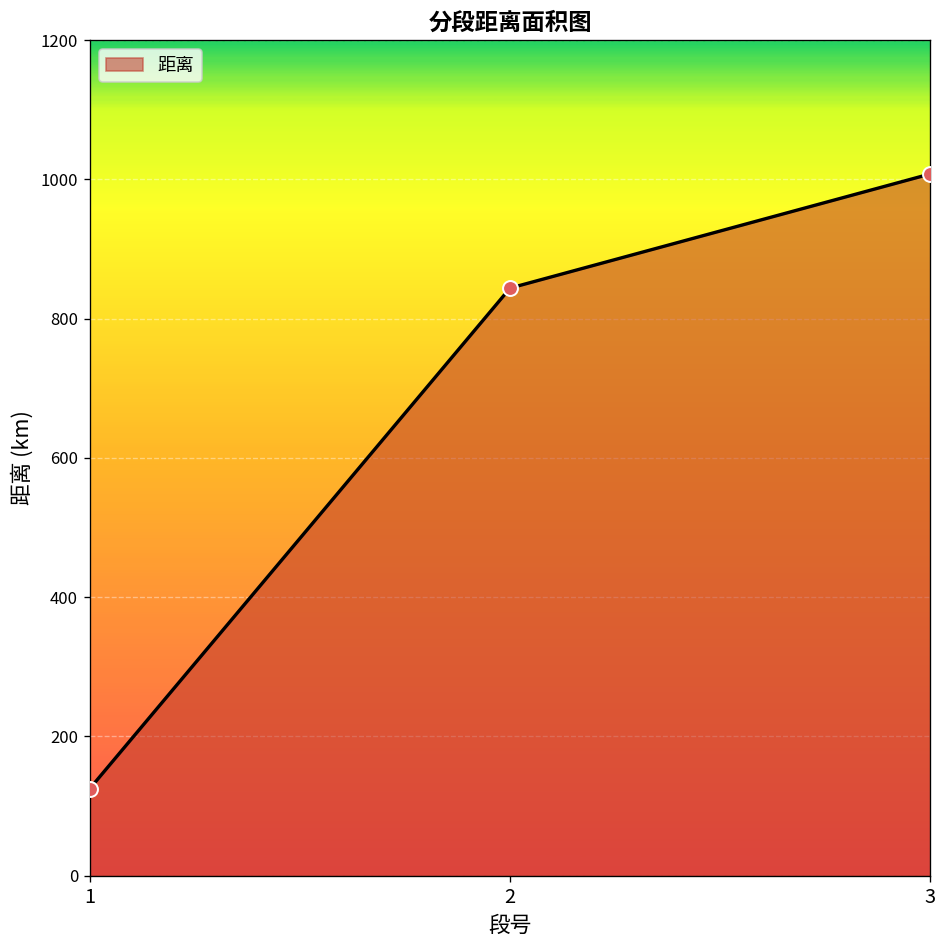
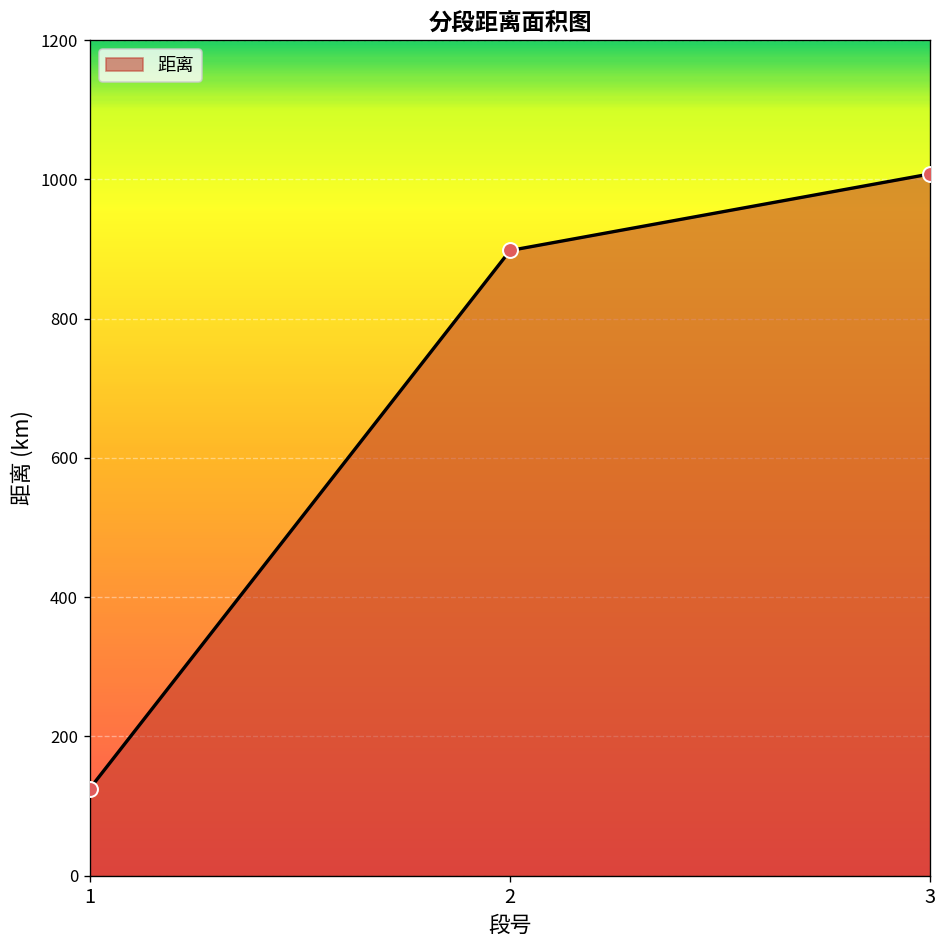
  {
    "1": 130,
-   "2": 840,
+   "2": 900,
    "3": 1010
  }
